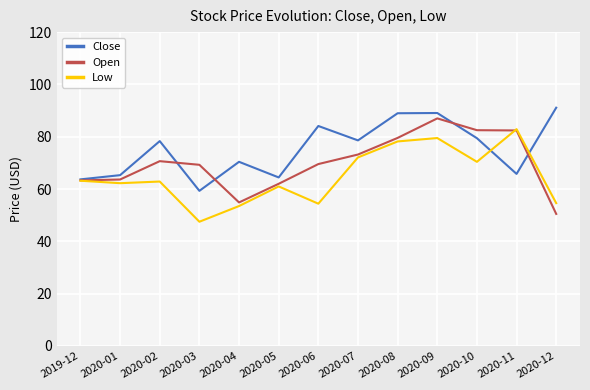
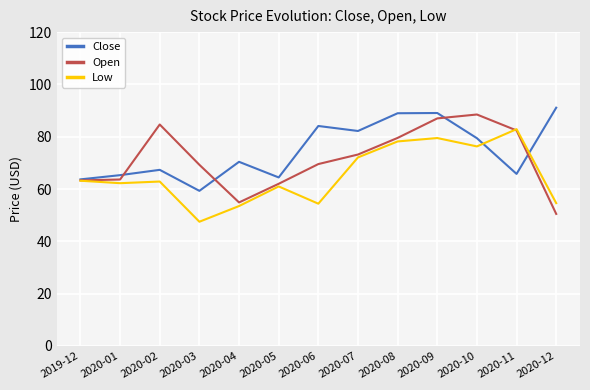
  {
    "Close": {
      "2020-01": 65,
-     "2020-02": 78,
+     "2020-02": 67,
      "2020-03": 59,
      "2020-04": 70,
      "2020-05": 64,
      "2020-06": 84,
-     "2020-07": 79,
+     "2020-07": 82,
      "2020-08": 89,
      "2020-09": 89,
      "2020-10": 79,
      "2020-11": 66,
      "2020-12": 91
    },
    "Open": {
      "2020-01": 64,
-     "2020-02": 71,
+     "2020-02": 85,
      "2020-03": 69,
      "2020-04": 55,
      "2020-05": 62,
      "2020-06": 70,
      "2020-07": 73,
      "2020-08": 80,
      "2020-09": 87,
-     "2020-10": 83,
+     "2020-10": 89,
      "2020-12": 50
    },
    "Low": {
      "2020-01": 62,
      "2020-02": 63,
      "2020-03": 48,
      "2020-04": 54,
      "2020-05": 61,
      "2020-06": 54,
      "2020-07": 72,
      "2020-08": 78,
      "2020-09": 80,
-     "2020-10": 70,
+     "2020-10": 76,
      "2020-12": 55
    }
  }
